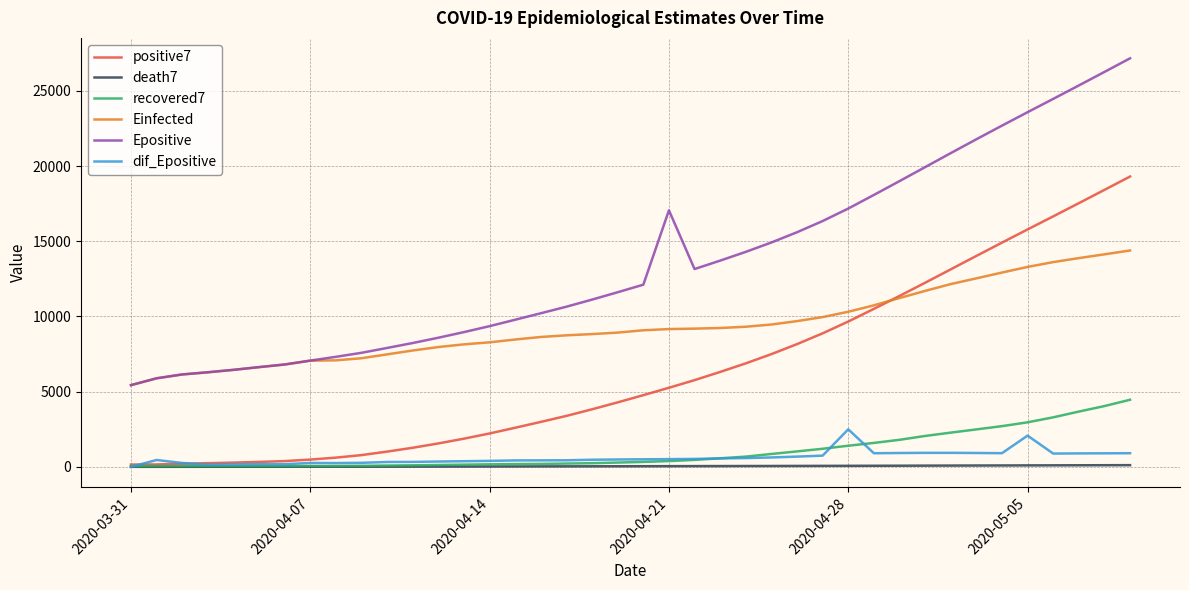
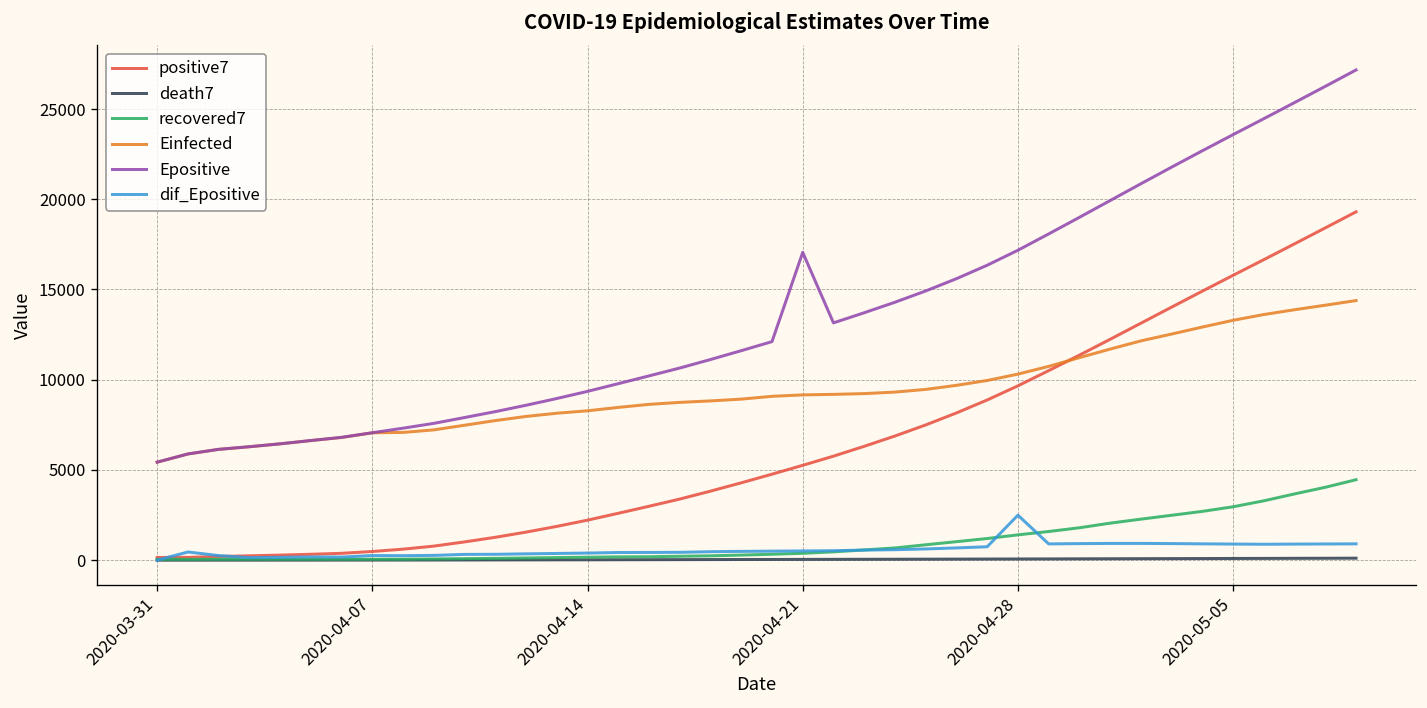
  {
    "death7": {
      "2020-04-21": 0,
      "2020-04-28": 100,
      "2020-05-05": 100
    },
    "recovered7": {
      "2020-04-28": 1400,
      "2020-05-05": 3000
    },
    "Epositive": {
      "2020-04-14": 9400,
      "2020-04-21": 17100,
      "2020-04-28": 17200,
      "2020-05-05": 23600
    },
    "dif_Epositive": {
      "2020-04-07": 300,
      "2020-04-14": 400,
      "2020-04-28": 2500,
-     "2020-05-05": 2100
+     "2020-05-05": 900
    }
  }
